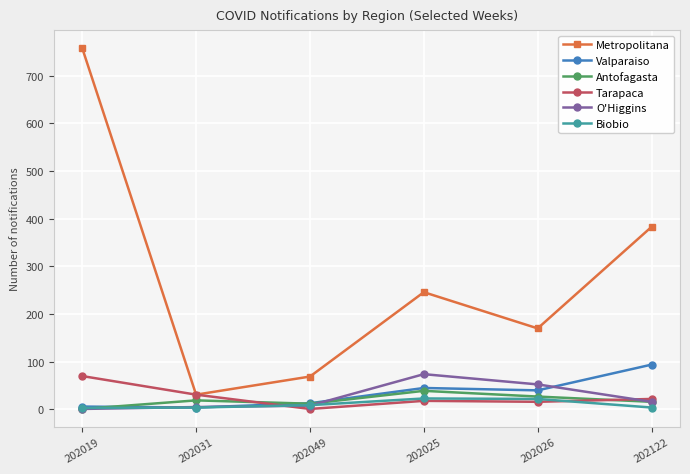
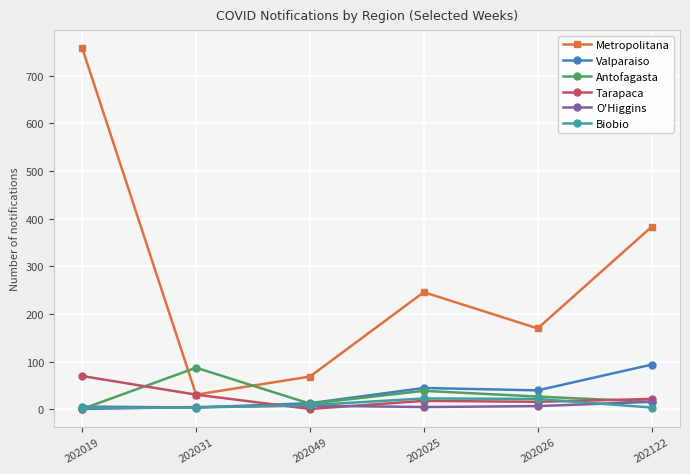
  {
    "Antofagasta": {
-     "202031": 20,
+     "202031": 90,
      "202025": 40
    },
    "O'Higgins": {
-     "202025": 70,
-     "202026": 50
+     "202025": 10,
+     "202026": 10
    }
  }
